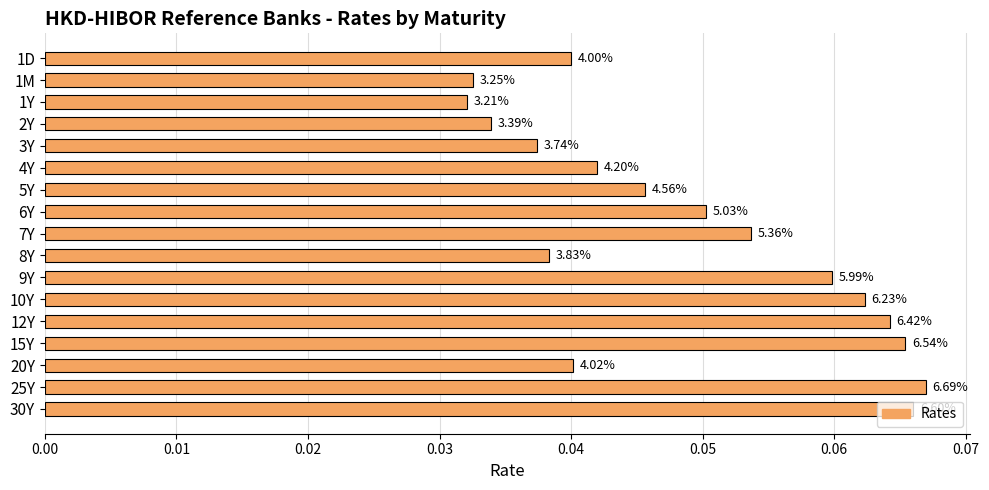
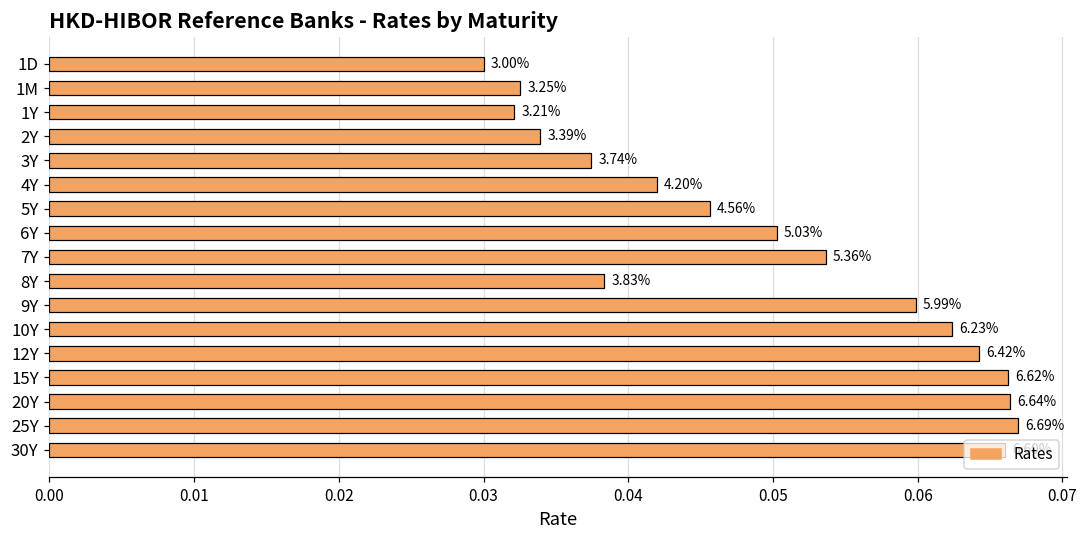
  {
-   "1D": "4.00%",
+   "1D": "3.00%",
    "1M": "3.25%",
    "1Y": "3.21%",
    "2Y": "3.39%",
    "3Y": "3.74%",
    "4Y": "4.20%",
    "5Y": "4.56%",
    "6Y": "5.03%",
    "7Y": "5.36%",
    "8Y": "3.83%",
    "9Y": "5.99%",
    "10Y": "6.23%",
    "12Y": "6.42%",
-   "15Y": "6.54%",
-   "20Y": "4.02%",
+   "15Y": "6.62%",
+   "20Y": "6.64%",
    "25Y": "6.69%"
  }
